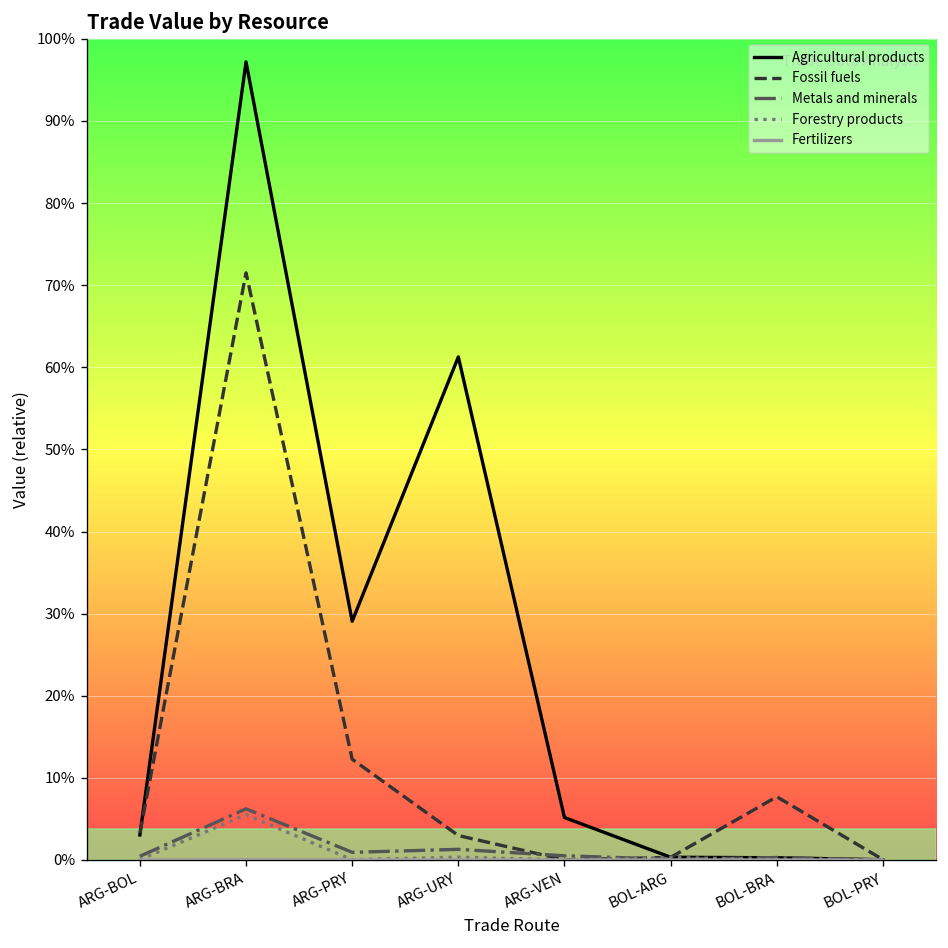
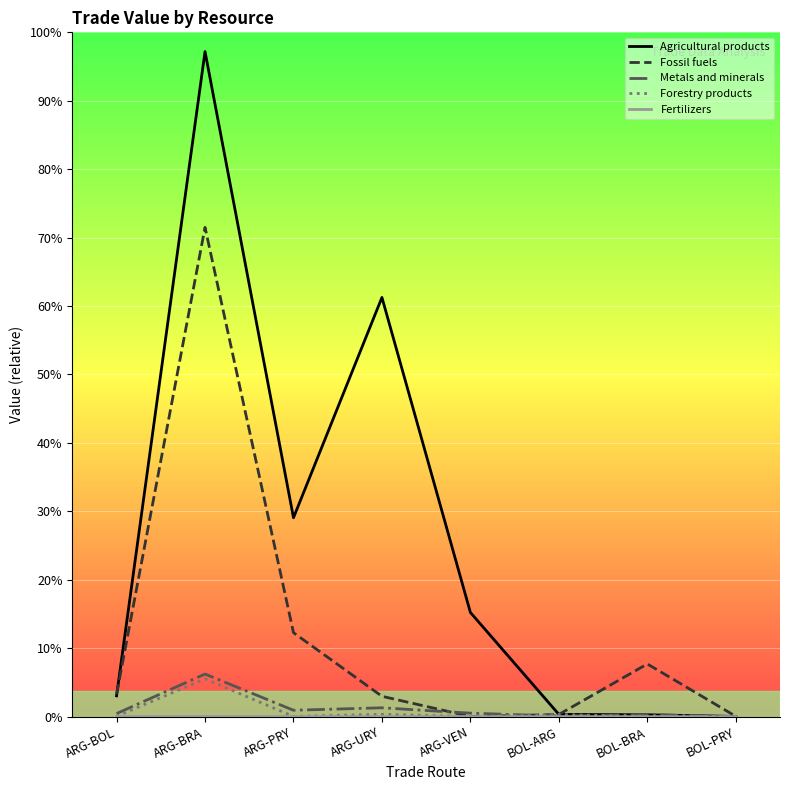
  {
    "Agricultural products": {
      "ARG-BRA": "97%",
      "ARG-PRY": "29%",
      "ARG-URY": "61%",
-     "ARG-VEN": "5%"
+     "ARG-VEN": "15%"
    }
  }
